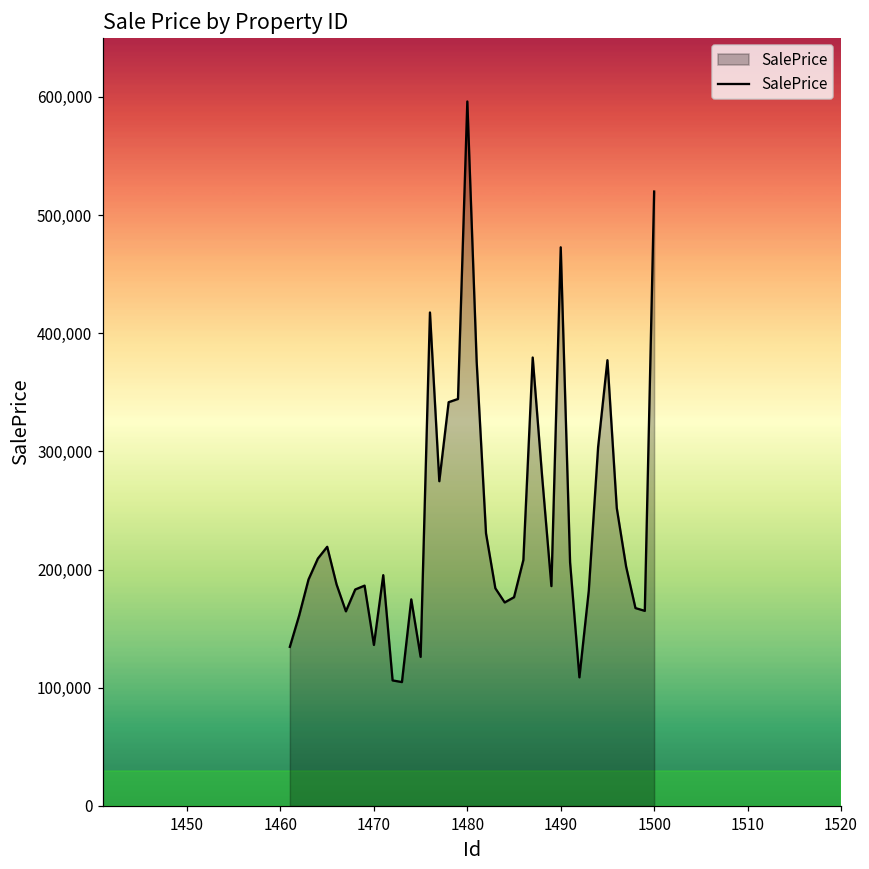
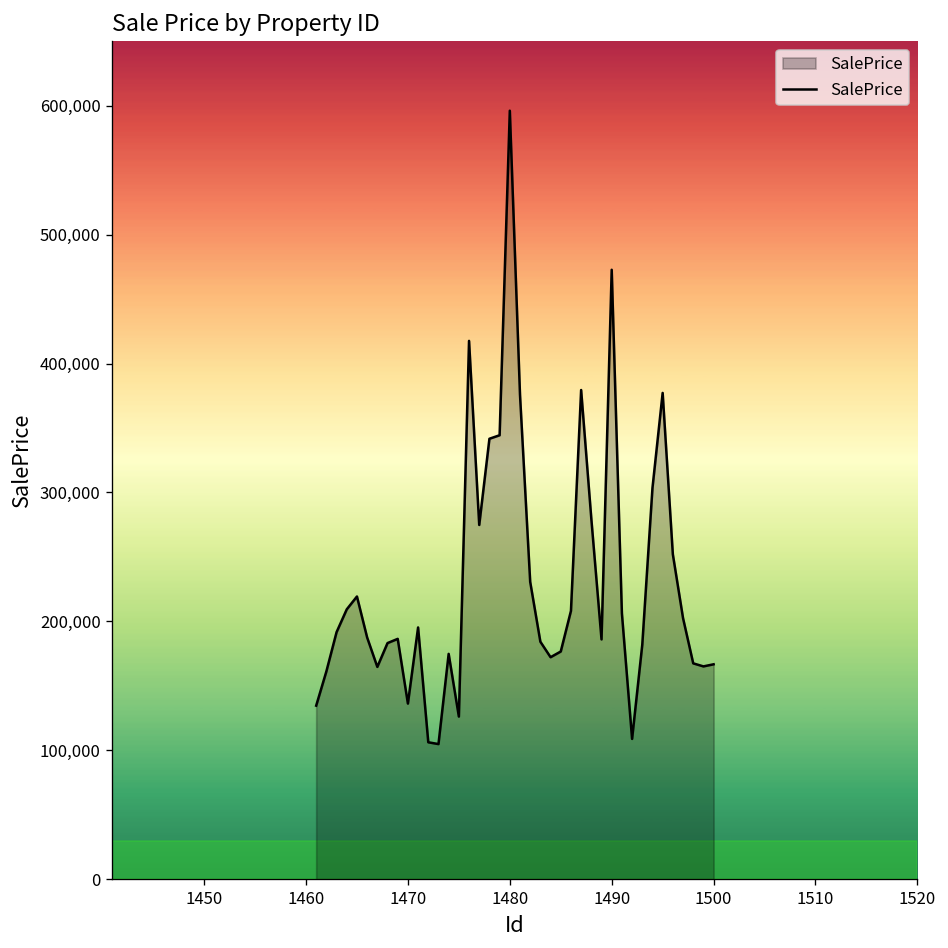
  {
    "1470": "136,000",
    "1480": "596,000",
    "1490": "473,000",
-   "1500": "520,000"
+   "1500": "167,000"
  }
